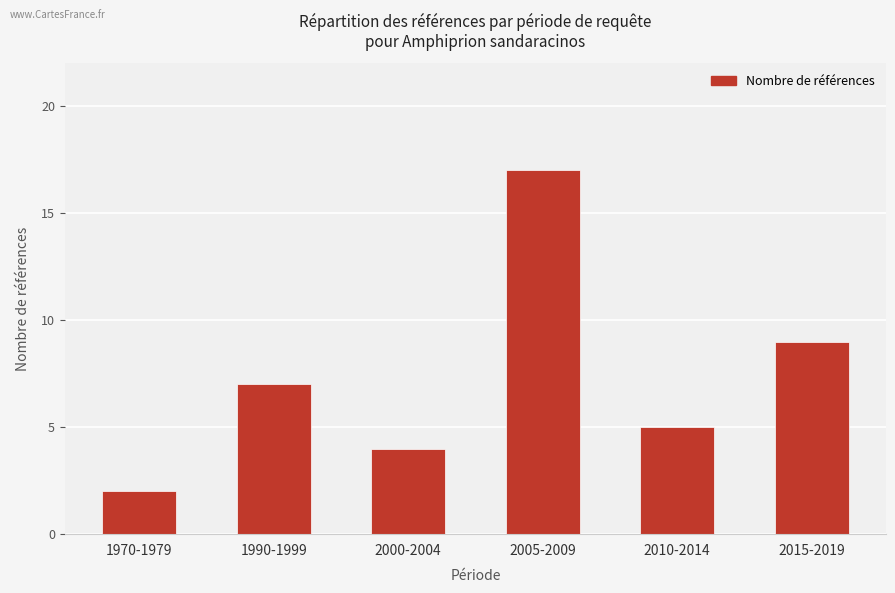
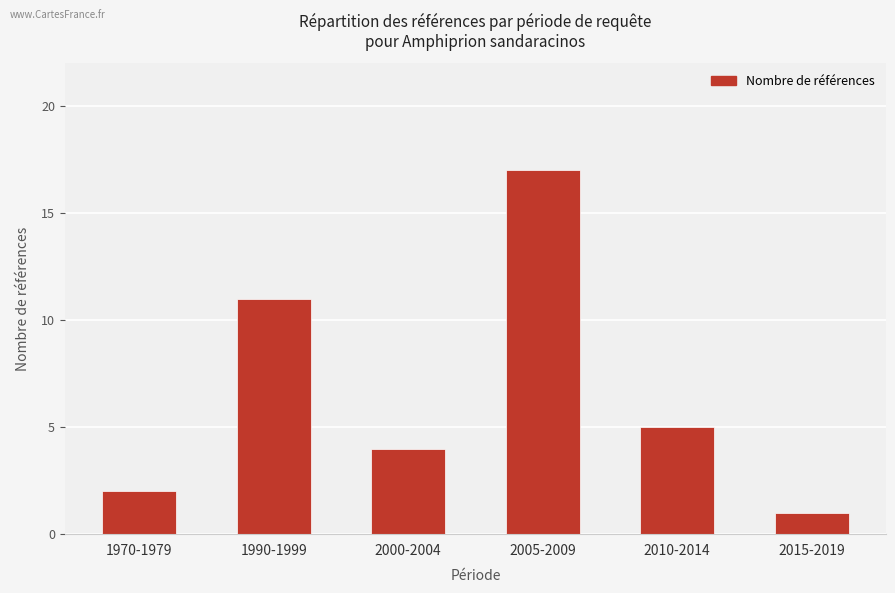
  {
    "1970-1979": 2,
-   "1990-1999": 7,
+   "1990-1999": 11,
    "2000-2004": 4,
    "2005-2009": 17,
    "2010-2014": 5,
-   "2015-2019": 9
+   "2015-2019": 1
  }
